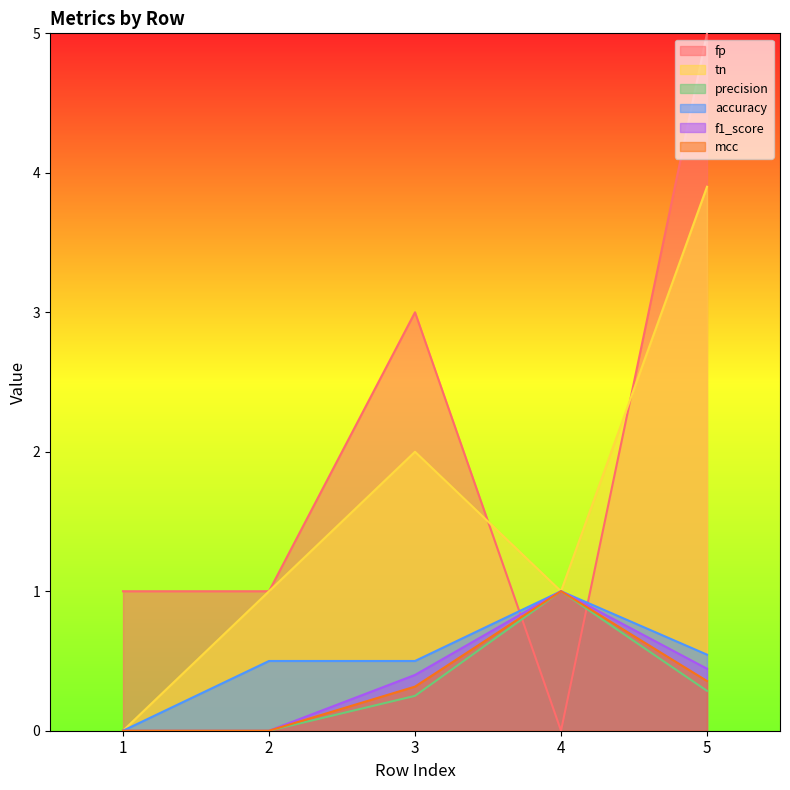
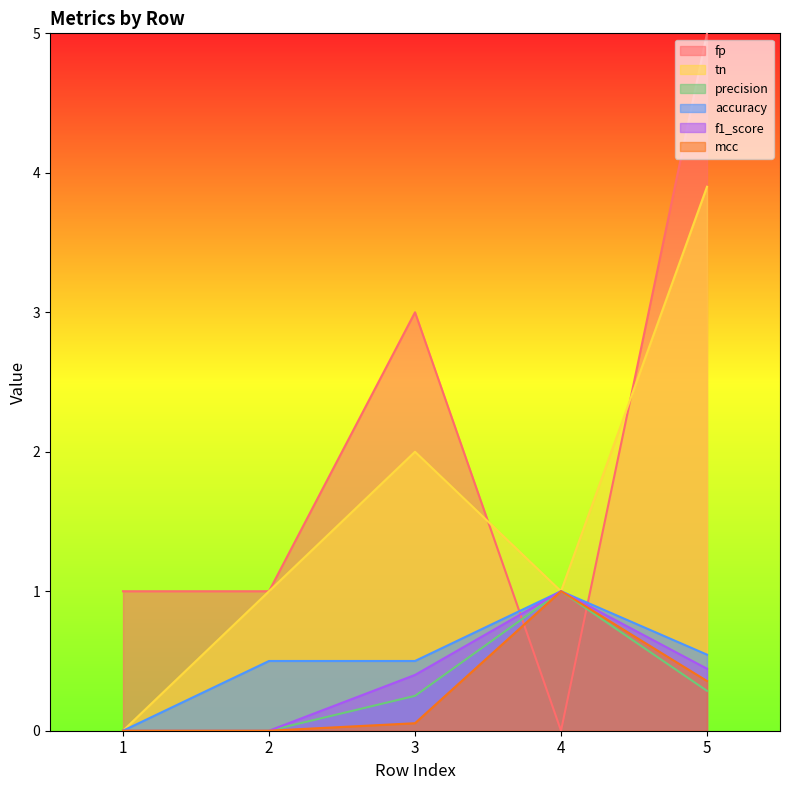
  {
    "fp": {
      "1": 1.00,
      "3": 3.00,
      "4": 0.00,
      "5": 5.00
    },
    "tn": {
      "3": 2.00,
      "5": 3.90
    },
    "precision": {
      "3": 0.25,
      "5": 0.29
    },
    "accuracy": {
      "2": 0.50,
      "3": 0.50,
      "5": 0.55
    },
    "f1_score": {
      "3": 0.40,
      "5": 0.44
    },
    "mcc": {
-     "3": 0.32,
+     "3": 0.05,
      "5": 0.36
    }
  }
